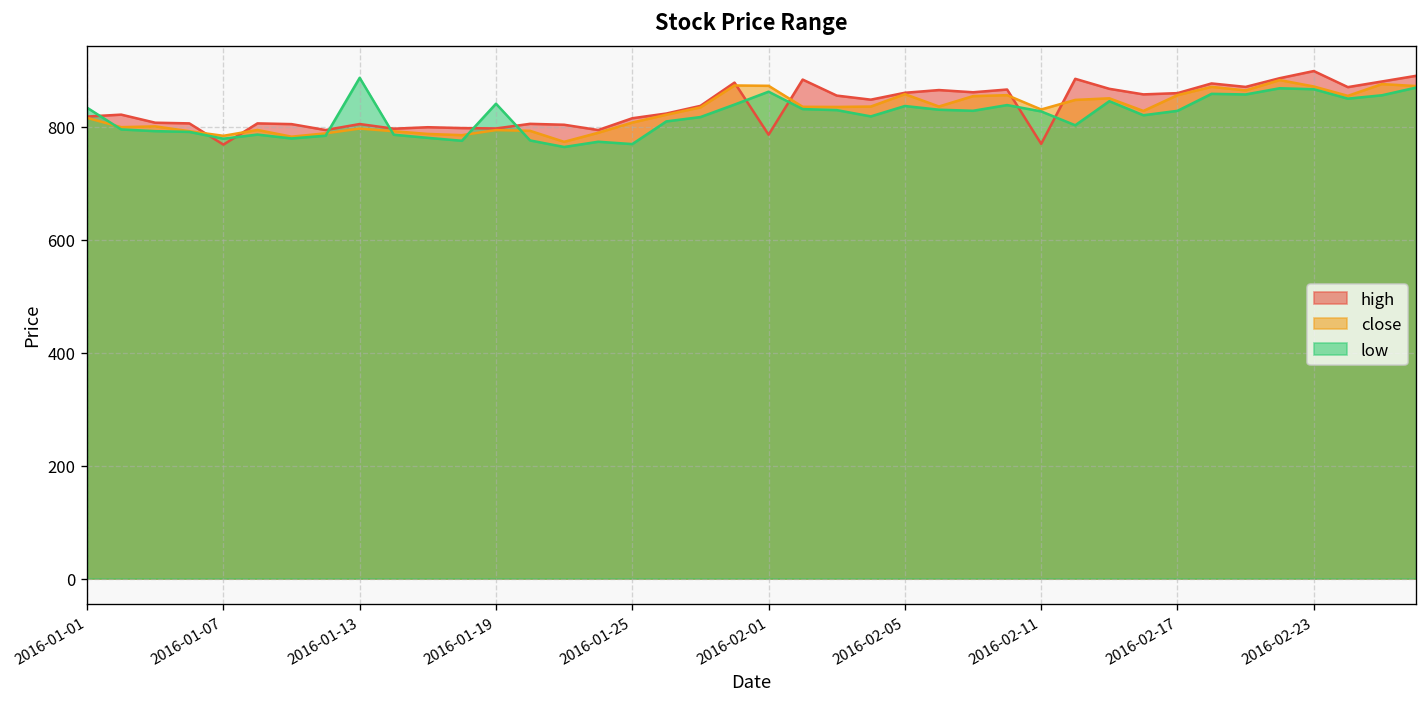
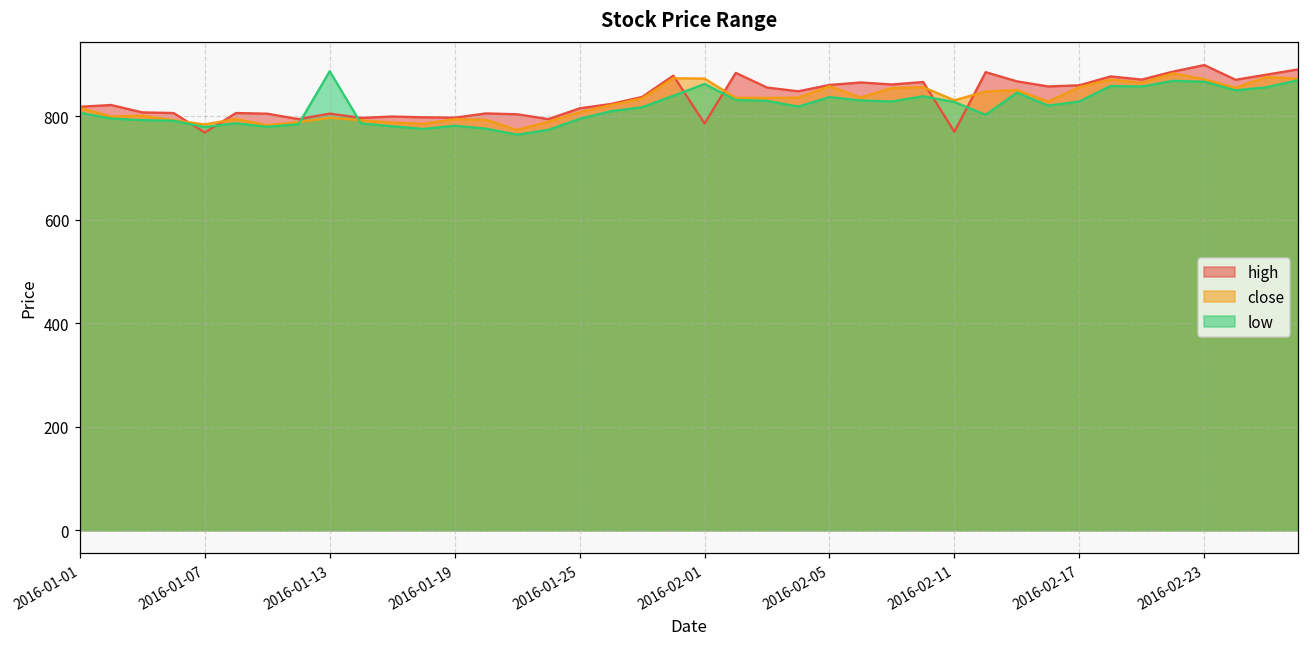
  {
    "high": {
      "2016-01-07": 770,
      "2016-01-13": 800,
      "2016-01-25": 810,
      "2016-02-01": 790,
      "2016-02-11": 770,
      "2016-02-23": 900
    },
    "close": {
      "2016-01-13": 800,
      "2016-01-25": 810,
      "2016-02-01": 870
    },
    "low": {
-     "2016-01-01": 830,
+     "2016-01-01": 810,
      "2016-01-13": 890,
-     "2016-01-19": 840,
-     "2016-01-25": 770,
+     "2016-01-19": 780,
+     "2016-01-25": 790,
      "2016-02-01": 860,
      "2016-02-05": 840,
      "2016-02-17": 830
    }
  }
